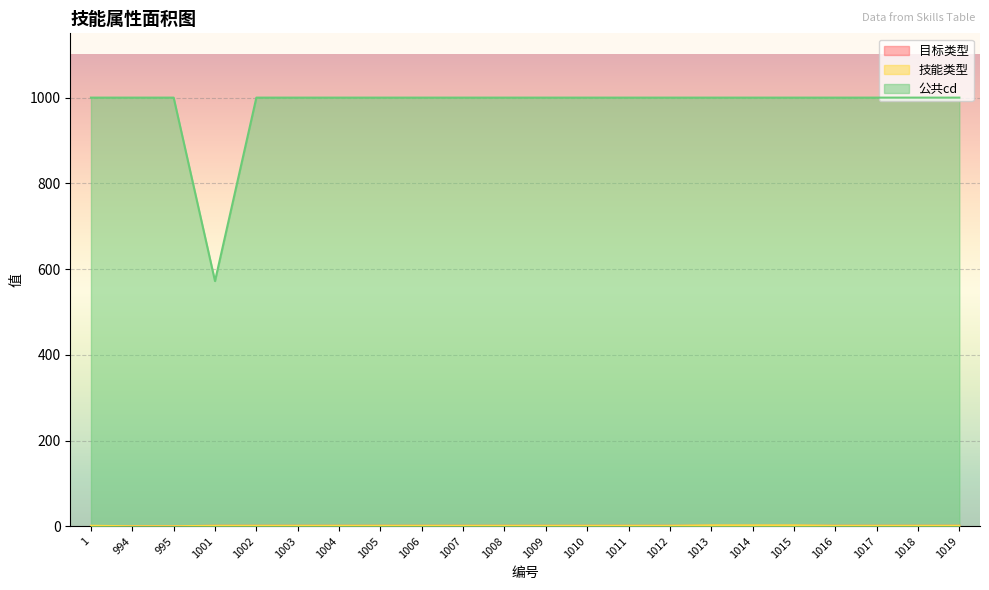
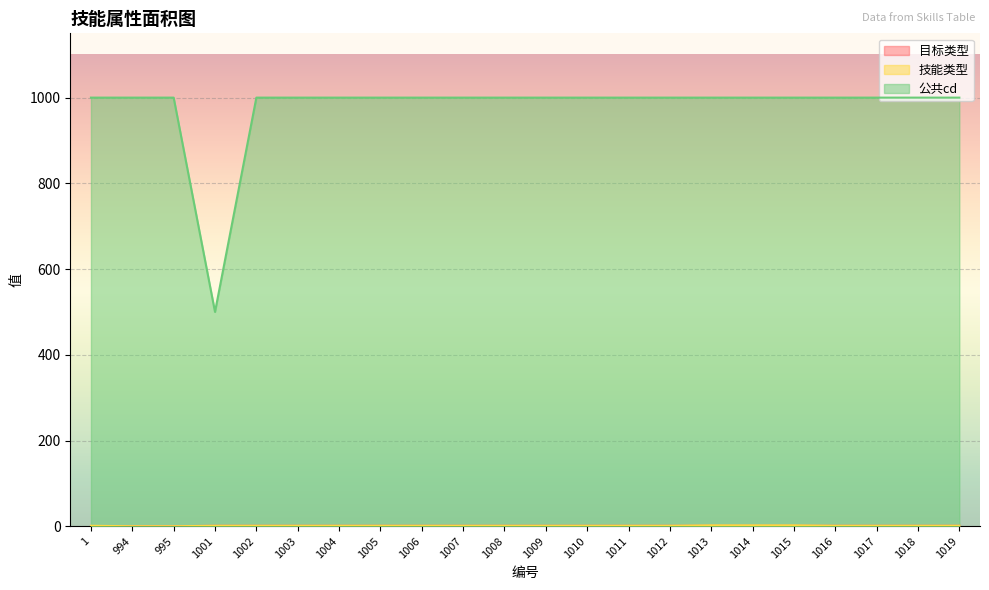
  {
    "公共cd": {
      "1": 1000,
      "994": 1000,
      "995": 1000,
-     "1001": 570,
+     "1001": 500,
      "1002": 1000,
      "1003": 1000,
      "1004": 1000,
      "1005": 1000,
      "1006": 1000,
      "1007": 1000,
      "1008": 1000,
      "1009": 1000,
      "1010": 1000,
      "1011": 1000,
      "1012": 1000,
      "1013": 1000,
      "1014": 1000,
      "1015": 1000,
      "1016": 1000,
      "1017": 1000
    }
  }
